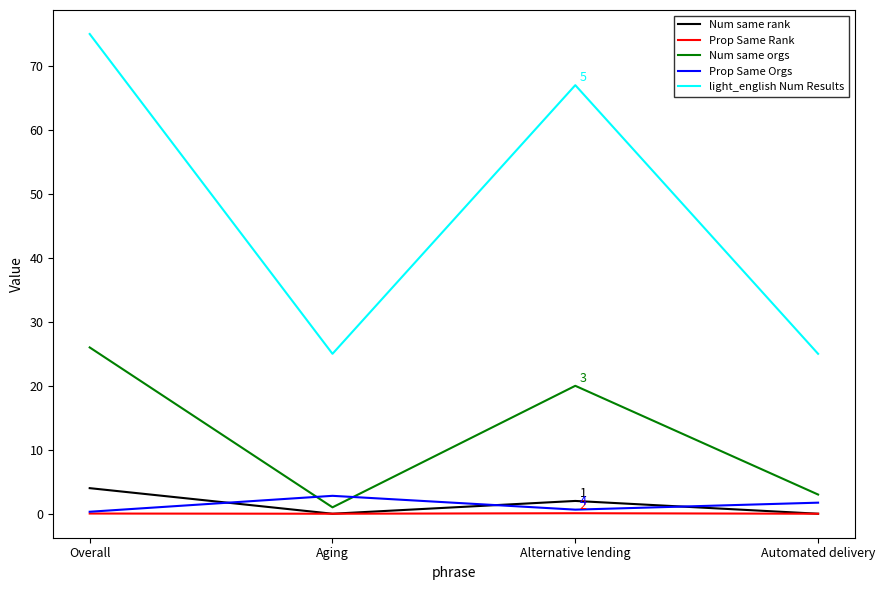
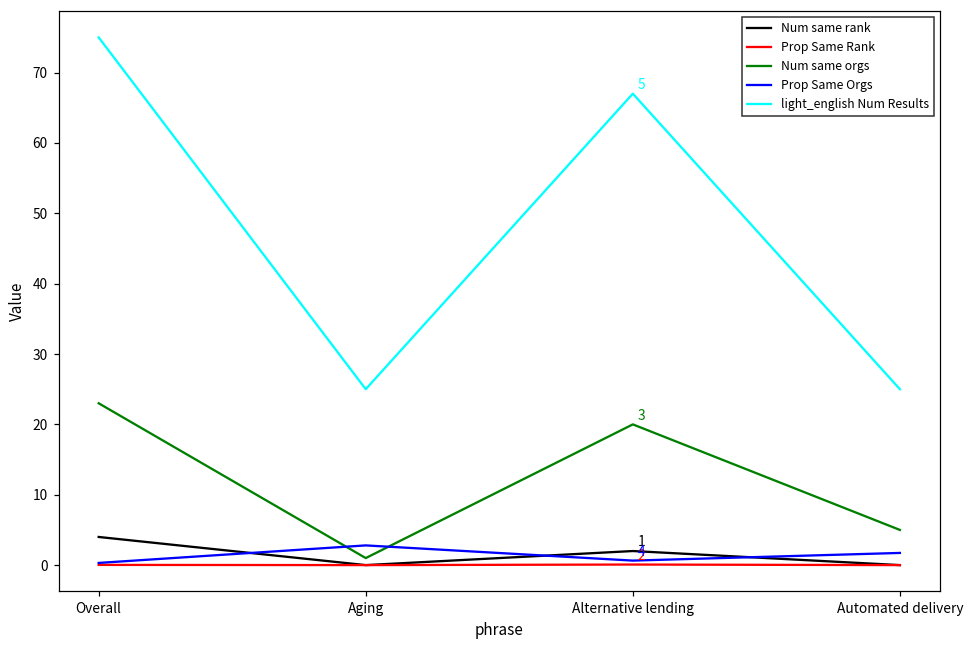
  {
    "Num same rank": {
      "Overall": 4
    },
    "Num same orgs": {
-     "Overall": 26,
+     "Overall": 23,
      "Aging": 1,
-     "Automated delivery": 3
+     "Automated delivery": 5
    },
    "Prop Same Orgs": {
      "Aging": 3,
      "Automated delivery": 2
    },
    "light_english Num Results": {
      "Overall": 75,
      "Aging": 25,
      "Automated delivery": 25
    }
  }
